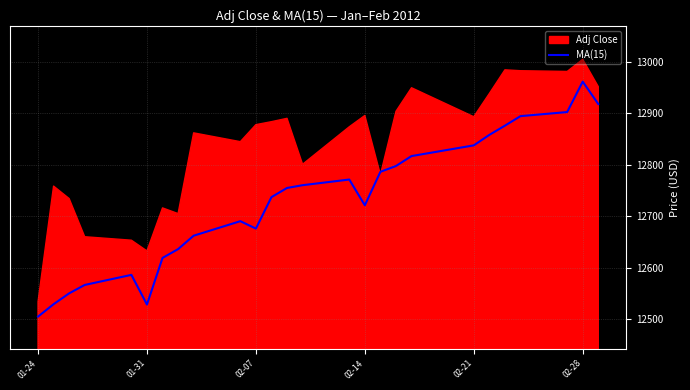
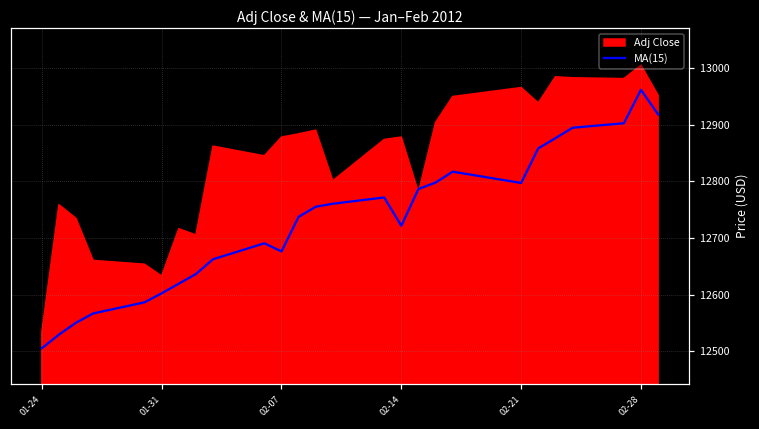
  {
    "MA(15)": {
      "01-24": 12510,
-     "01-31": 12530,
+     "01-31": 12600,
      "02-07": 12680,
      "02-14": 12720,
-     "02-21": 12840,
+     "02-21": 12800,
      "02-28": 12960
    },
    "Adj Close": {
      "01-24": 12530,
      "01-31": 12630,
      "02-07": 12880,
-     "02-14": 12900,
-     "02-21": 12890
+     "02-14": 12880,
+     "02-21": 12970
    }
  }
